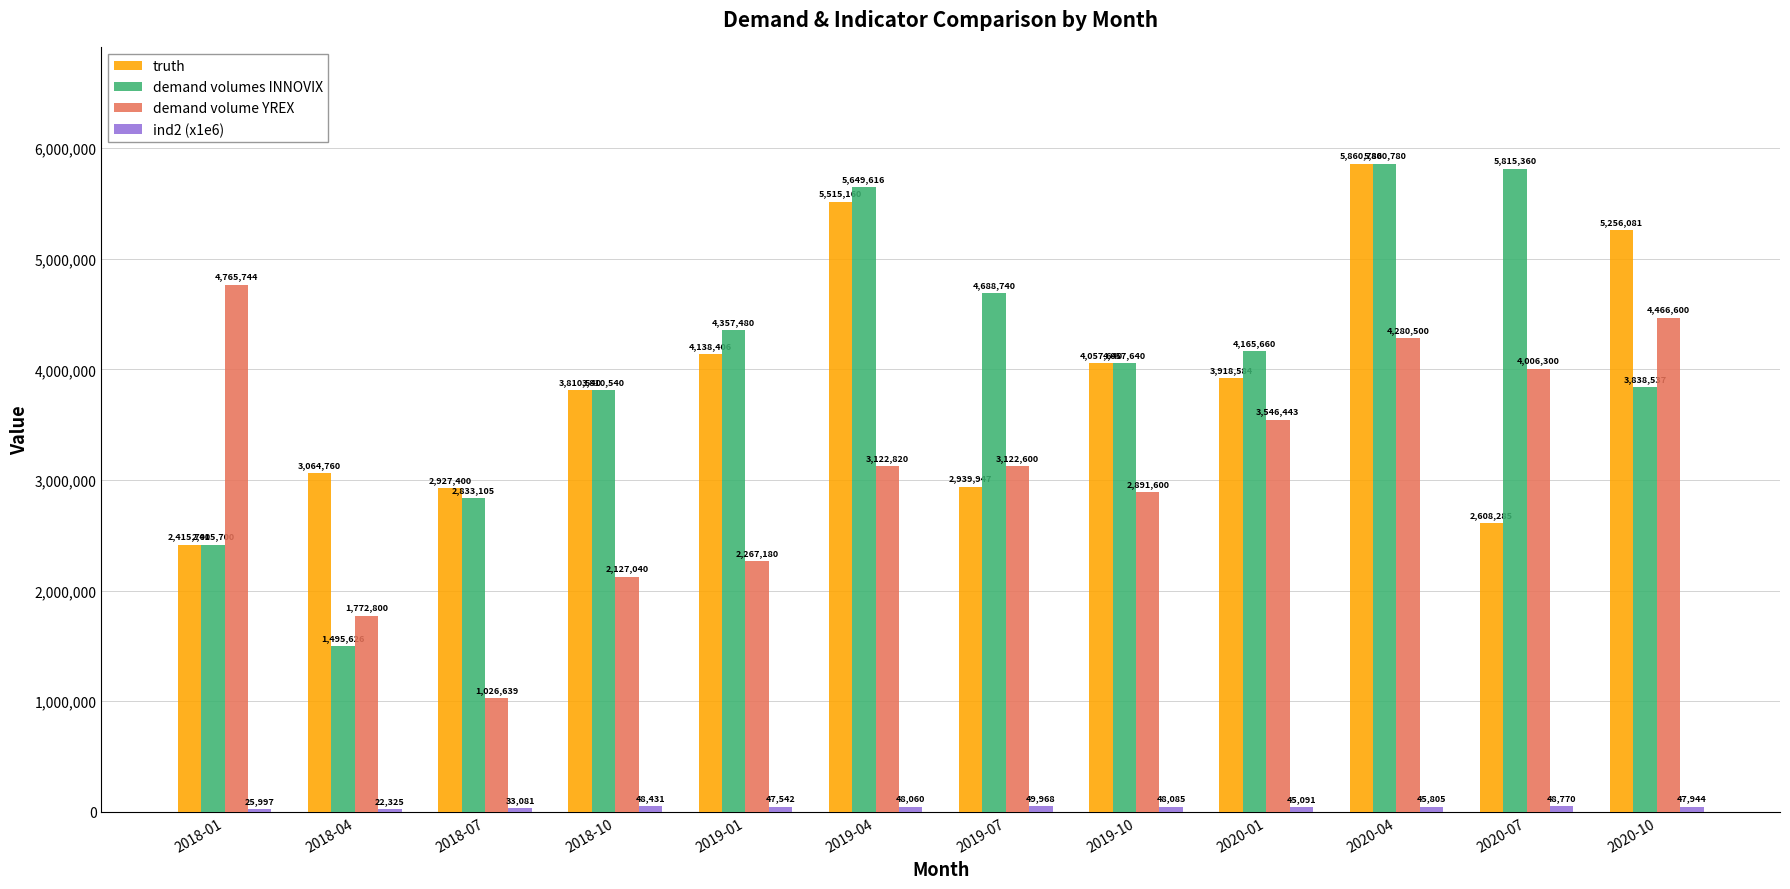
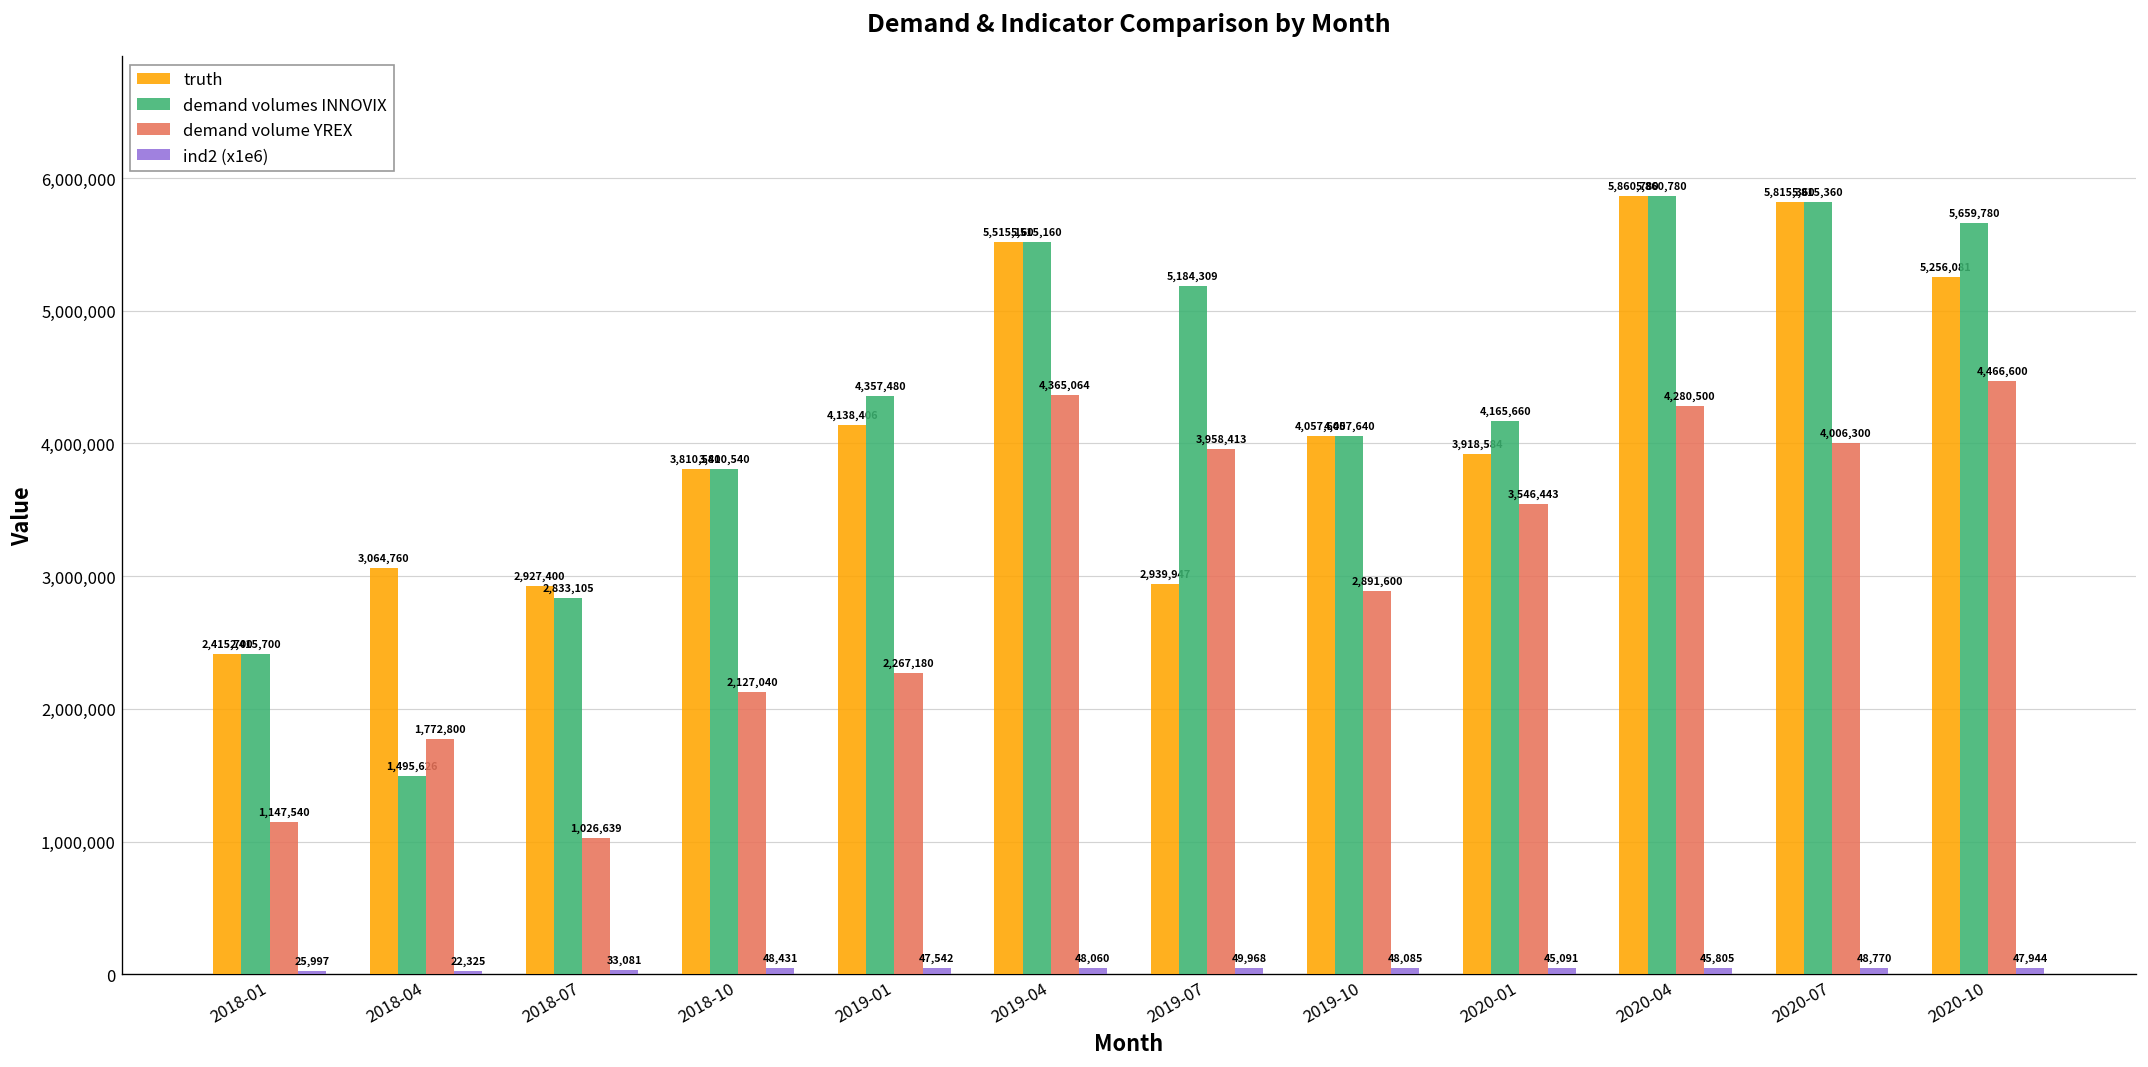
  {
    "truth": {
      "2018-04": "3,064,760",
      "2018-07": "2,927,400",
      "2019-01": "4,138,406",
      "2019-07": "2,939,947",
      "2020-01": "3,918,584",
-     "2020-07": "2,608,285",
+     "2020-07": "5,815,360",
      "2020-10": "5,256,081"
    },
    "demand volumes INNOVIX": {
      "2018-04": "1,495,626",
      "2018-07": "2,833,105",
      "2019-01": "4,357,480",
-     "2019-04": "5,649,616",
-     "2019-07": "4,688,740",
+     "2019-04": "5,515,160",
+     "2019-07": "5,184,309",
      "2020-01": "4,165,660",
-     "2020-10": "3,838,537"
+     "2020-10": "5,659,780"
    },
    "demand volume YREX": {
-     "2018-01": "4,765,744",
+     "2018-01": "1,147,540",
      "2018-04": "1,772,800",
      "2018-07": "1,026,639",
      "2018-10": "2,127,040",
      "2019-01": "2,267,180",
-     "2019-04": "3,122,820",
-     "2019-07": "3,122,600",
+     "2019-04": "4,365,064",
+     "2019-07": "3,958,413",
      "2019-10": "2,891,600",
      "2020-01": "3,546,443",
      "2020-04": "4,280,500",
      "2020-07": "4,006,300",
      "2020-10": "4,466,600"
    },
    "ind2 (x1e6)": {
      "2018-01": "25,997",
      "2018-04": "22,325",
      "2018-07": "33,081",
      "2018-10": "48,431",
      "2019-01": "47,542",
      "2019-04": "48,060",
      "2019-07": "49,968",
      "2019-10": "48,085",
      "2020-01": "45,091",
      "2020-04": "45,805",
      "2020-07": "48,770",
      "2020-10": "47,944"
    }
  }
